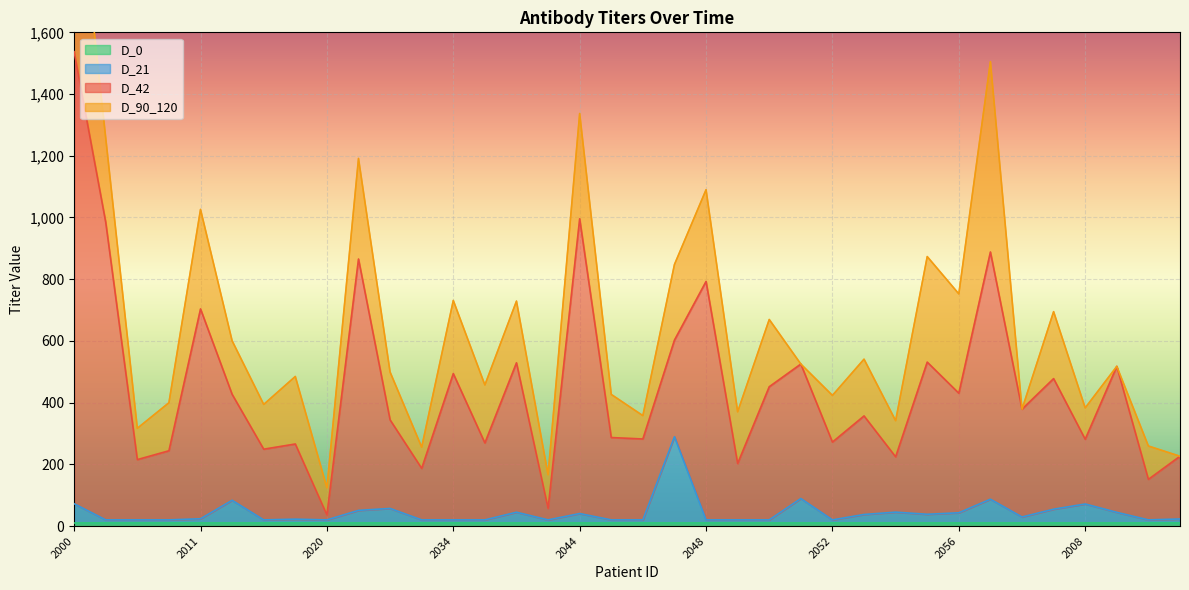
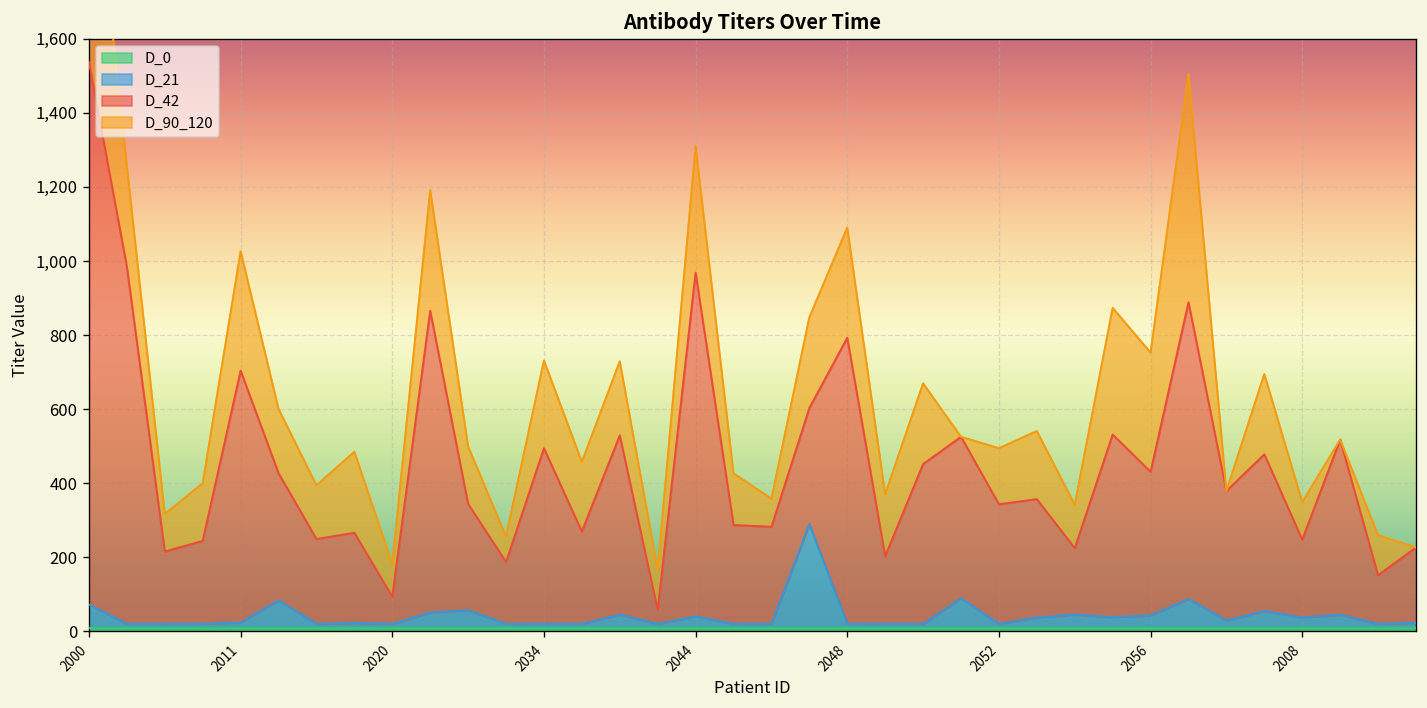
  {
    "D_0": {
      "2000": 10,
      "2011": 10,
      "2020": 10,
      "2034": 10,
      "2044": 10,
      "2048": 10,
      "2052": 10,
      "2056": 10,
      "2008": 10
    },
    "D_21": {
-     "2008": 70
+     "2008": 40
    },
    "D_42": {
-     "2020": 20,
-     "2044": 960,
-     "2052": 250,
+     "2020": 70,
+     "2044": 930,
+     "2052": 320,
      "2008": 210
    },
    "D_90_120": {
      "2020": 90,
      "2044": 340,
      "2052": 150,
      "2008": 100
    }
  }
